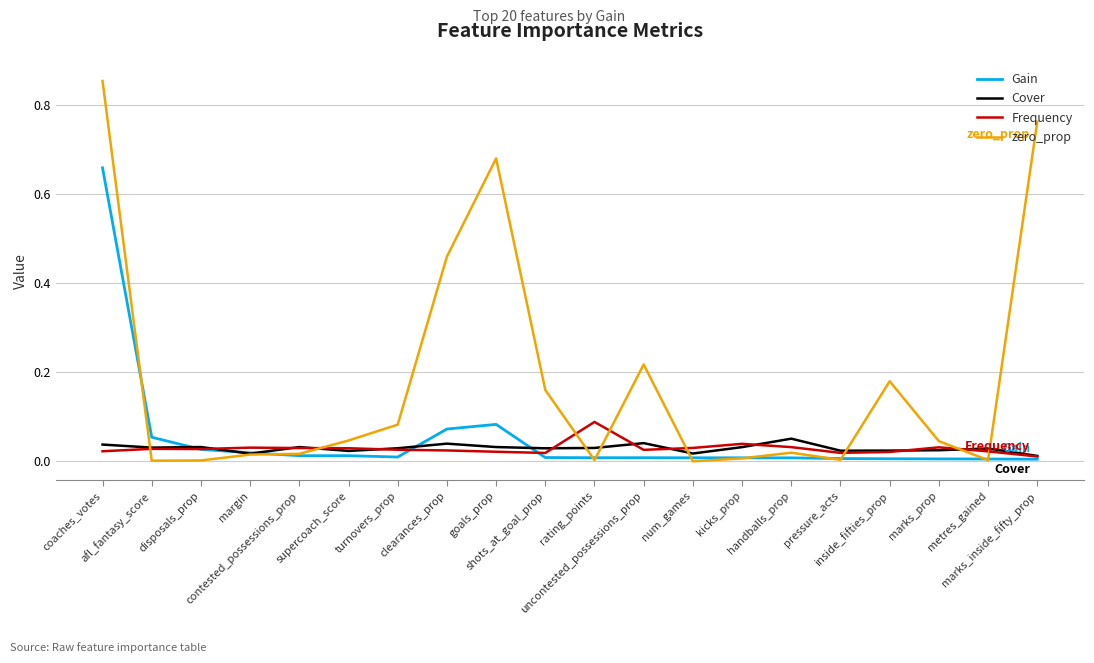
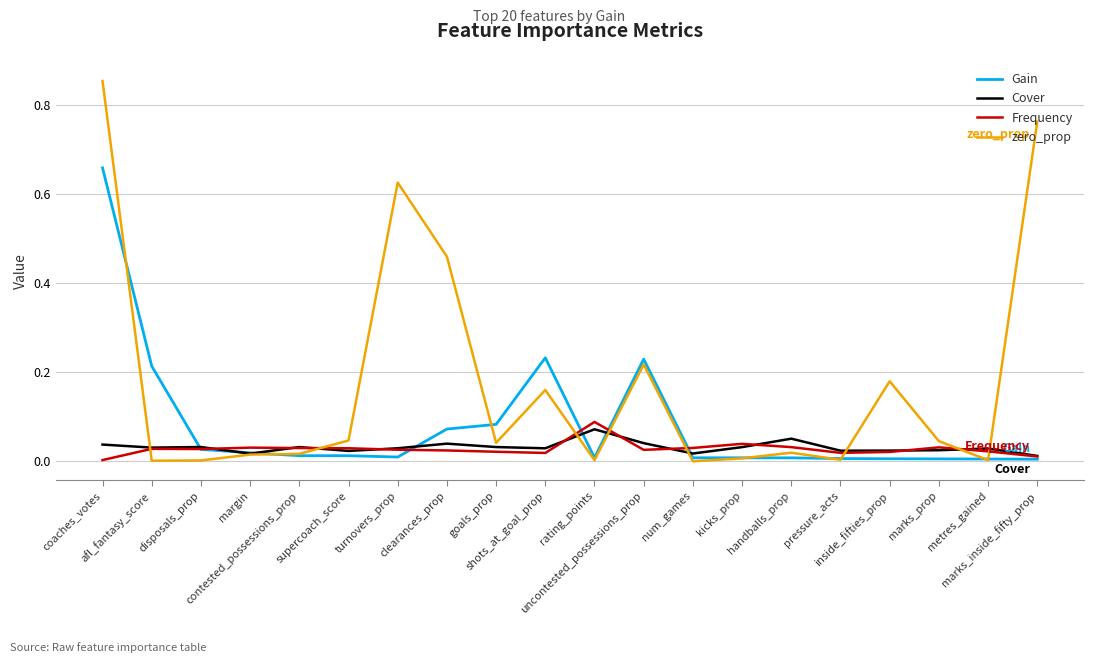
  {
    "Gain": {
      "coaches_votes": 0.66,
-     "afl_fantasy_score": 0.05,
+     "afl_fantasy_score": 0.21,
      "supercoach_score": 0.01,
      "turnovers_prop": 0.01,
      "clearances_prop": 0.07,
      "goals_prop": 0.08,
-     "shots_at_goal_prop": 0.01,
-     "uncontested_possessions_prop": 0.01,
+     "shots_at_goal_prop": 0.23,
+     "uncontested_possessions_prop": 0.23,
      "num_games": 0.01,
      "handballs_prop": 0.01,
      "inside_fifties_prop": 0.01,
      "marks_prop": 0.01,
      "marks_inside_fifty_prop": 0.00
    },
    "Cover": {
      "coaches_votes": 0.04,
      "supercoach_score": 0.02,
      "clearances_prop": 0.04,
      "goals_prop": 0.03,
      "shots_at_goal_prop": 0.03,
-     "rating_points": 0.03,
+     "rating_points": 0.07,
      "uncontested_possessions_prop": 0.04,
      "num_games": 0.02,
      "kicks_prop": 0.03,
      "handballs_prop": 0.05,
      "marks_prop": 0.02,
      "metres_gained": 0.03
    },
    "Frequency": {
-     "coaches_votes": 0.02,
+     "coaches_votes": 0.00,
      "margin": 0.03,
      "supercoach_score": 0.03,
      "clearances_prop": 0.02,
      "goals_prop": 0.02,
      "shots_at_goal_prop": 0.02,
      "rating_points": 0.09,
      "uncontested_possessions_prop": 0.03,
      "num_games": 0.03,
      "kicks_prop": 0.04,
      "handballs_prop": 0.03,
      "marks_prop": 0.03,
      "metres_gained": 0.02
    },
    "zero_prop": {
      "coaches_votes": 0.85,
      "afl_fantasy_score": 0.00,
      "disposals_prop": 0.00,
      "supercoach_score": 0.05,
-     "turnovers_prop": 0.08,
+     "turnovers_prop": 0.63,
      "clearances_prop": 0.46,
-     "goals_prop": 0.68,
+     "goals_prop": 0.04,
      "shots_at_goal_prop": 0.16,
      "uncontested_possessions_prop": 0.22,
      "num_games": 0.00,
      "handballs_prop": 0.02,
      "inside_fifties_prop": 0.18,
      "marks_prop": 0.05,
      "marks_inside_fifty_prop": 0.76
    }
  }
